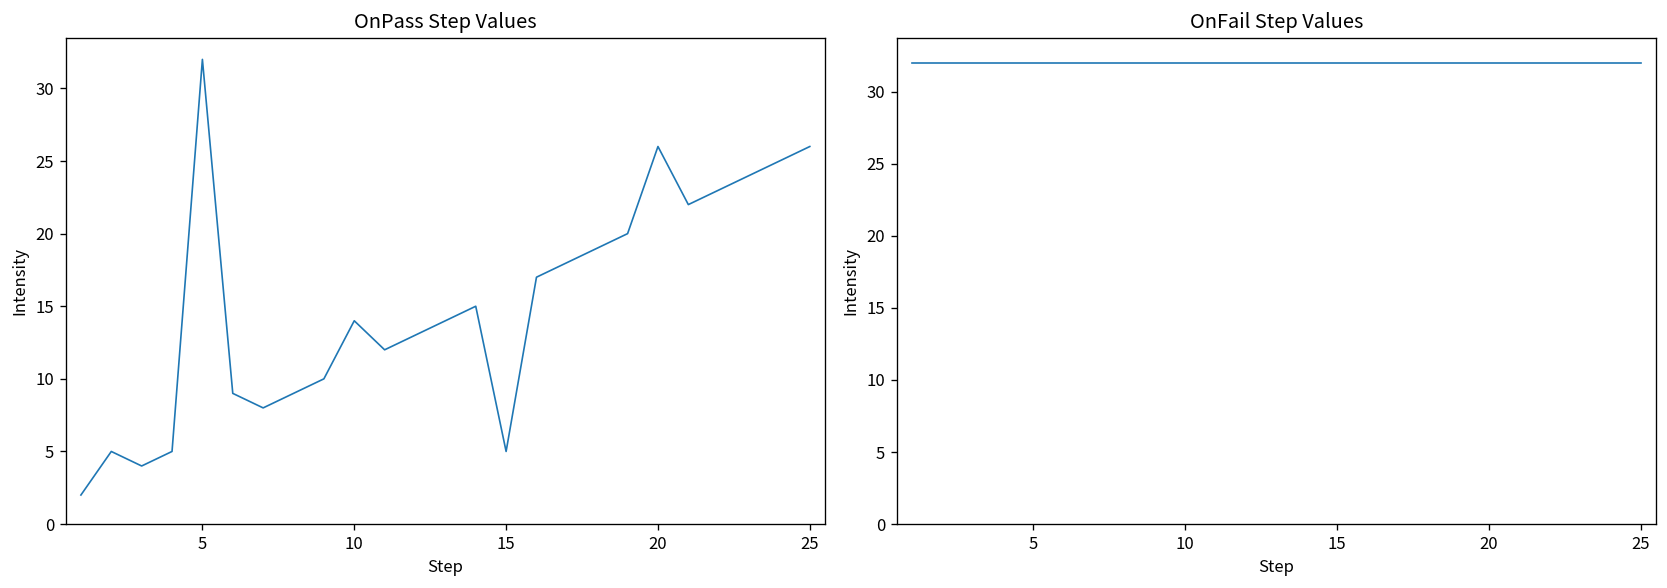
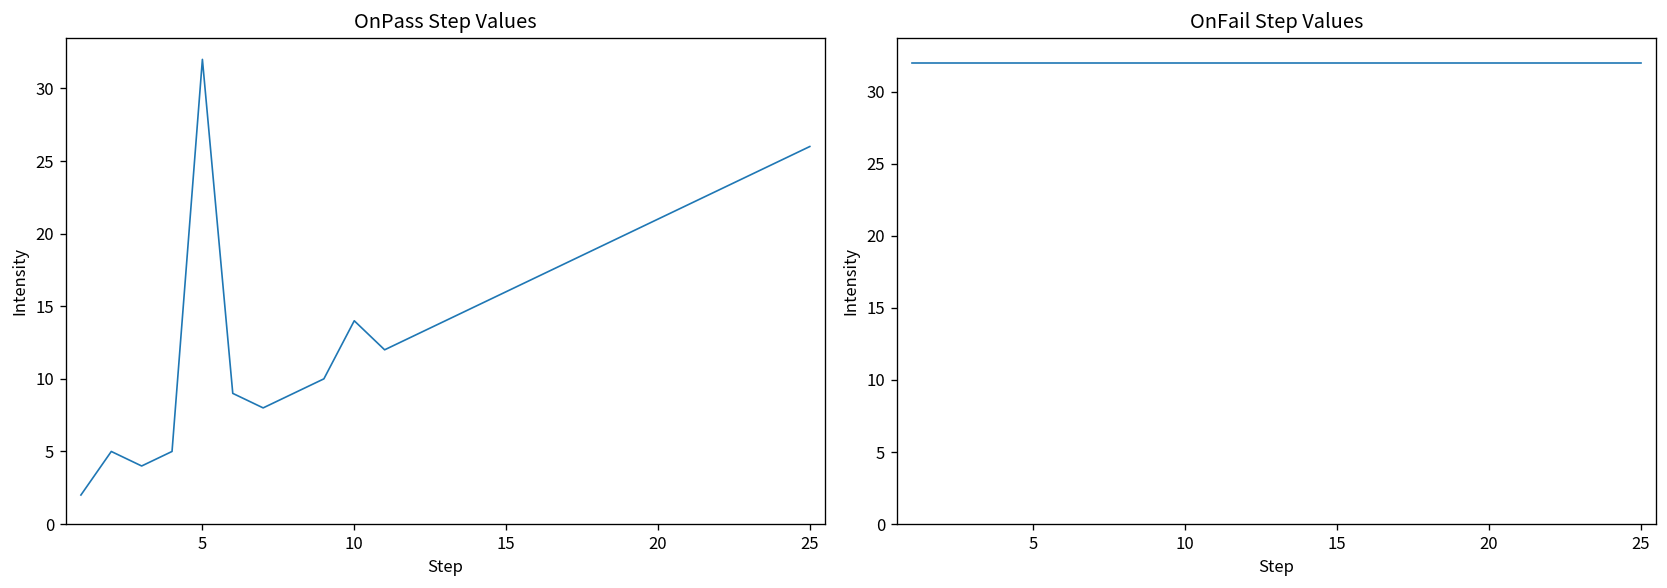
  {
    "OnPass Step Values": {
      "5": 32,
      "10": 14,
-     "15": 5,
-     "20": 26,
+     "15": 16,
+     "20": 21,
      "25": 26
    },
    "OnFail Step Values": {
      "5": 32.0,
      "10": 32.0,
      "15": 32.0,
      "20": 32.0,
      "25": 32.0
    }
  }
